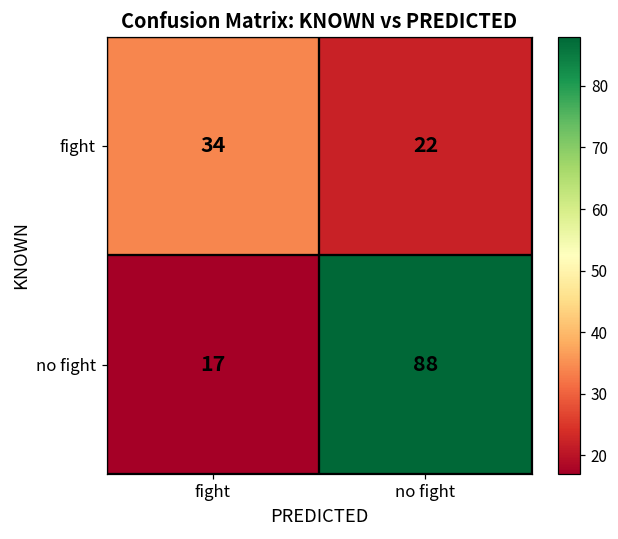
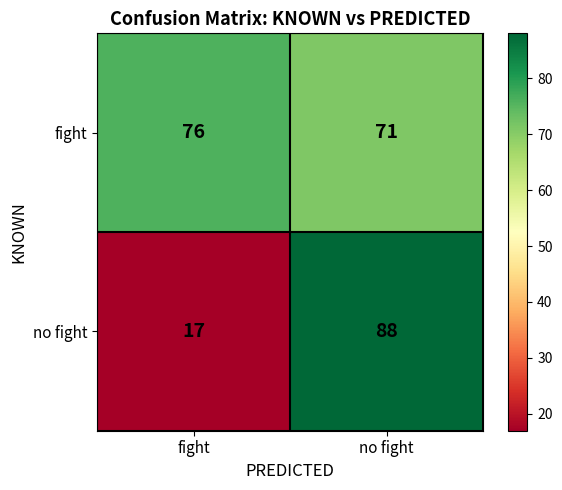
  {
    "fight": {
-     "fight": 34,
-     "no fight": 22
+     "fight": 76,
+     "no fight": 71
    },
    "no fight": {
      "fight": 17,
      "no fight": 88
    }
  }
